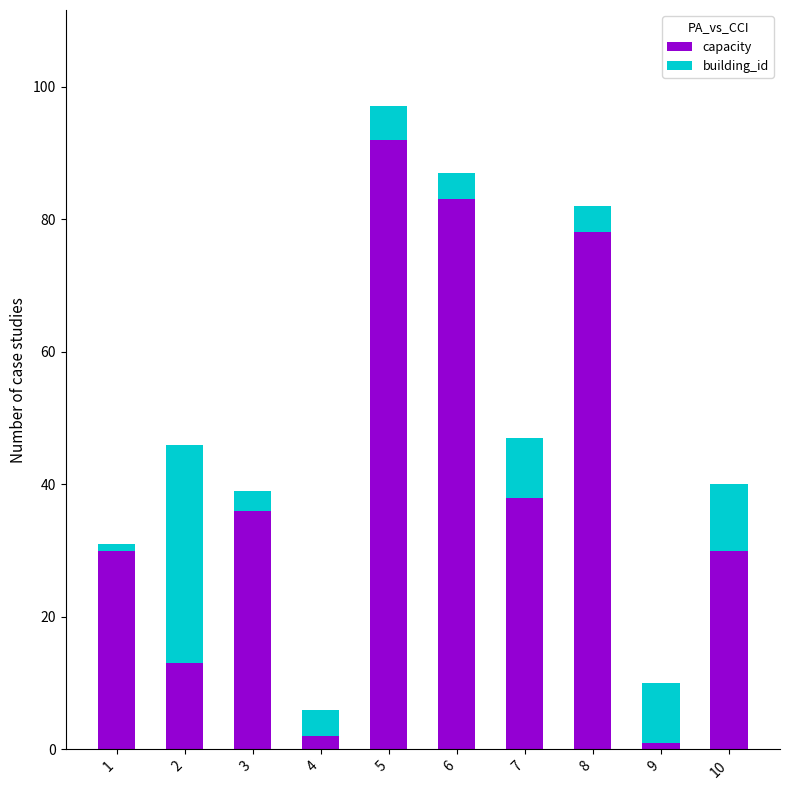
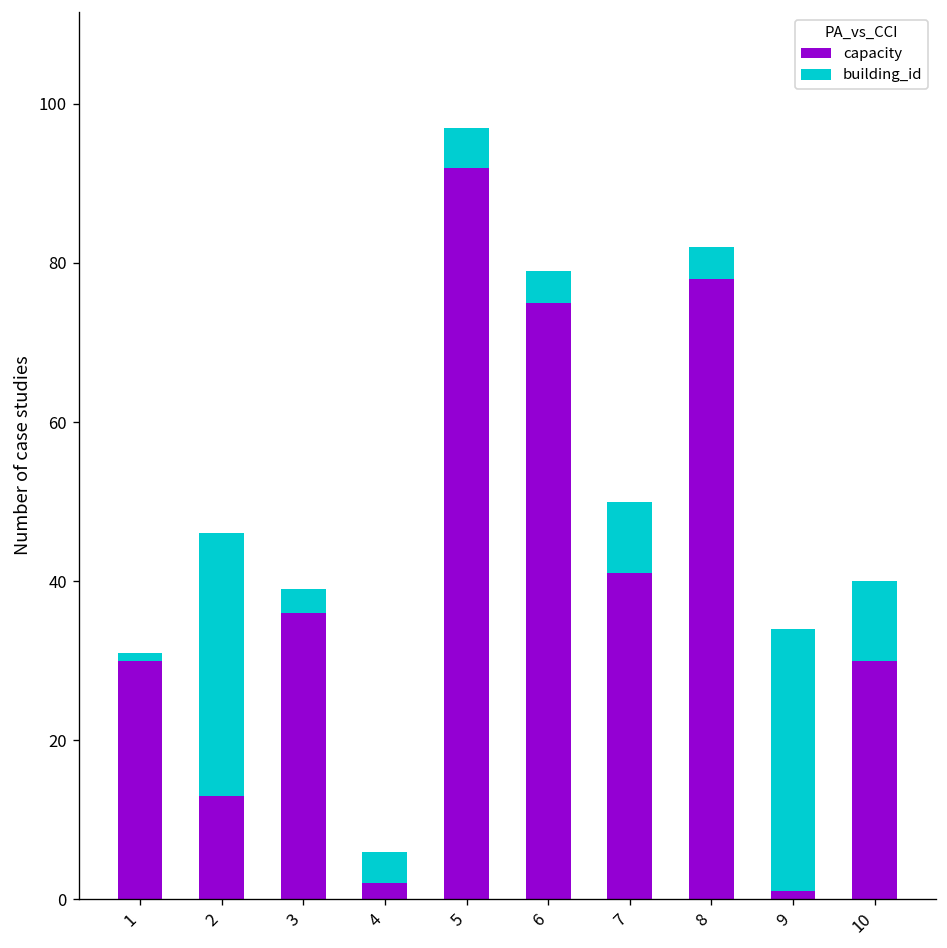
  {
    "capacity": {
      "1": 30,
      "2": 13,
      "3": 36,
      "4": 2,
      "5": 92,
-     "6": 83,
-     "7": 38,
+     "6": 75,
+     "7": 41,
      "8": 78,
      "9": 1,
      "10": 30
    },
    "building_id": {
      "1": 1,
      "2": 33,
      "3": 3,
      "4": 4,
      "5": 5,
      "6": 4,
      "7": 9,
      "8": 4,
-     "9": 9,
+     "9": 33,
      "10": 10
    }
  }
